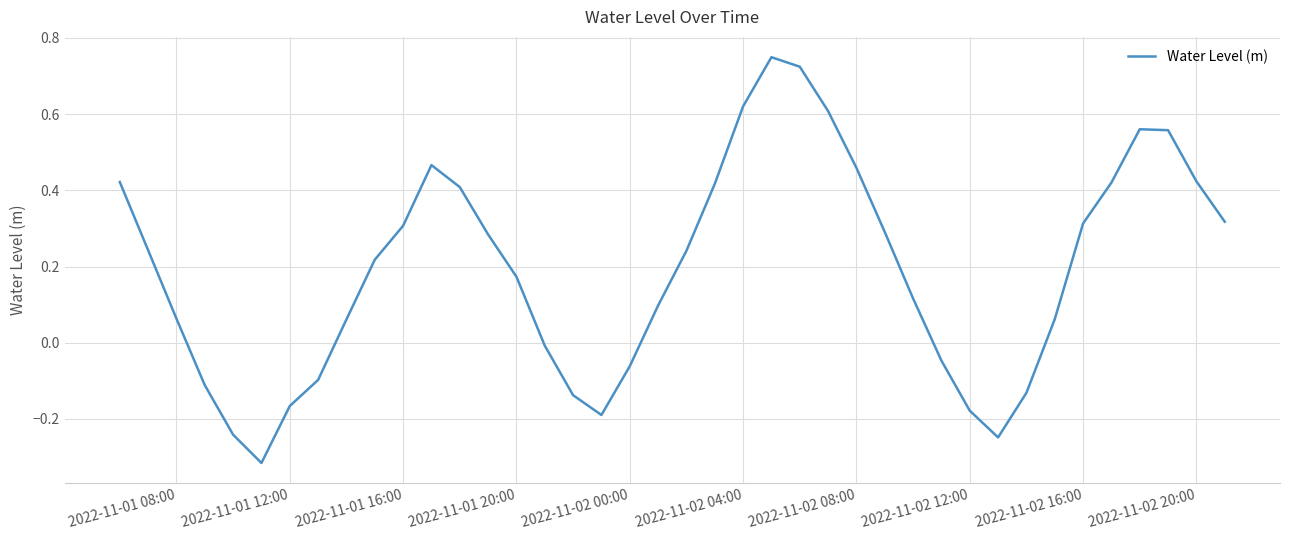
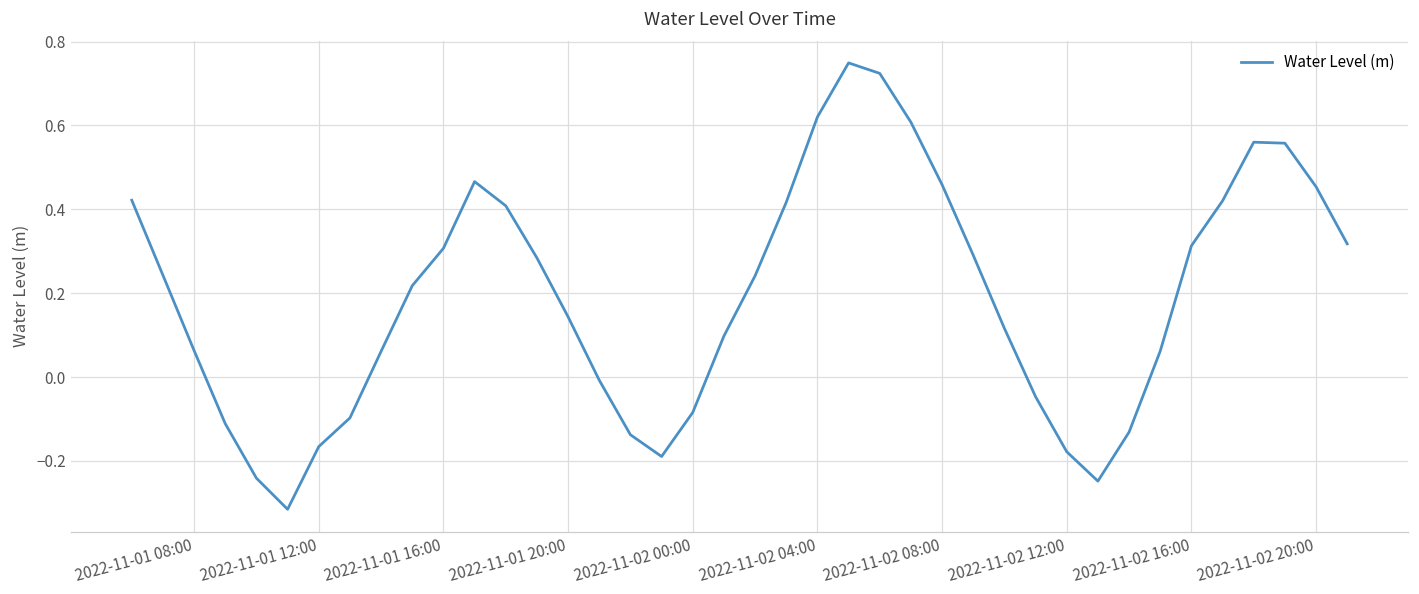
  {
    "2022-11-01 08:00": 0.06,
    "2022-11-01 12:00": -0.17,
    "2022-11-01 16:00": 0.31,
-   "2022-11-01 20:00": 0.17,
-   "2022-11-02 00:00": -0.06,
+   "2022-11-01 20:00": 0.14,
+   "2022-11-02 00:00": -0.08,
    "2022-11-02 04:00": 0.62,
    "2022-11-02 08:00": 0.46,
    "2022-11-02 12:00": -0.18,
    "2022-11-02 16:00": 0.31,
-   "2022-11-02 20:00": 0.42
+   "2022-11-02 20:00": 0.45
  }
